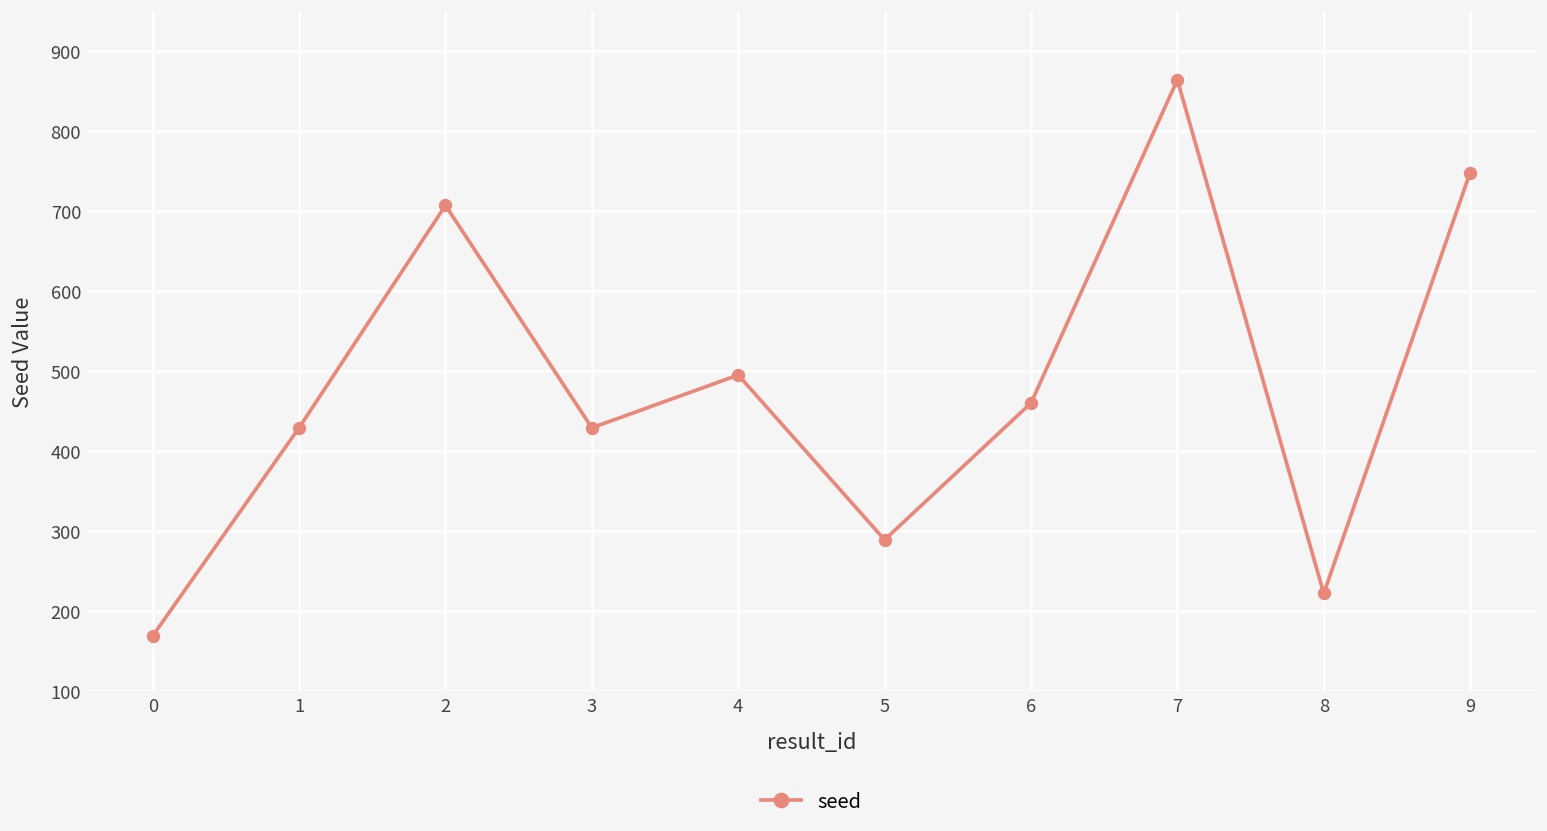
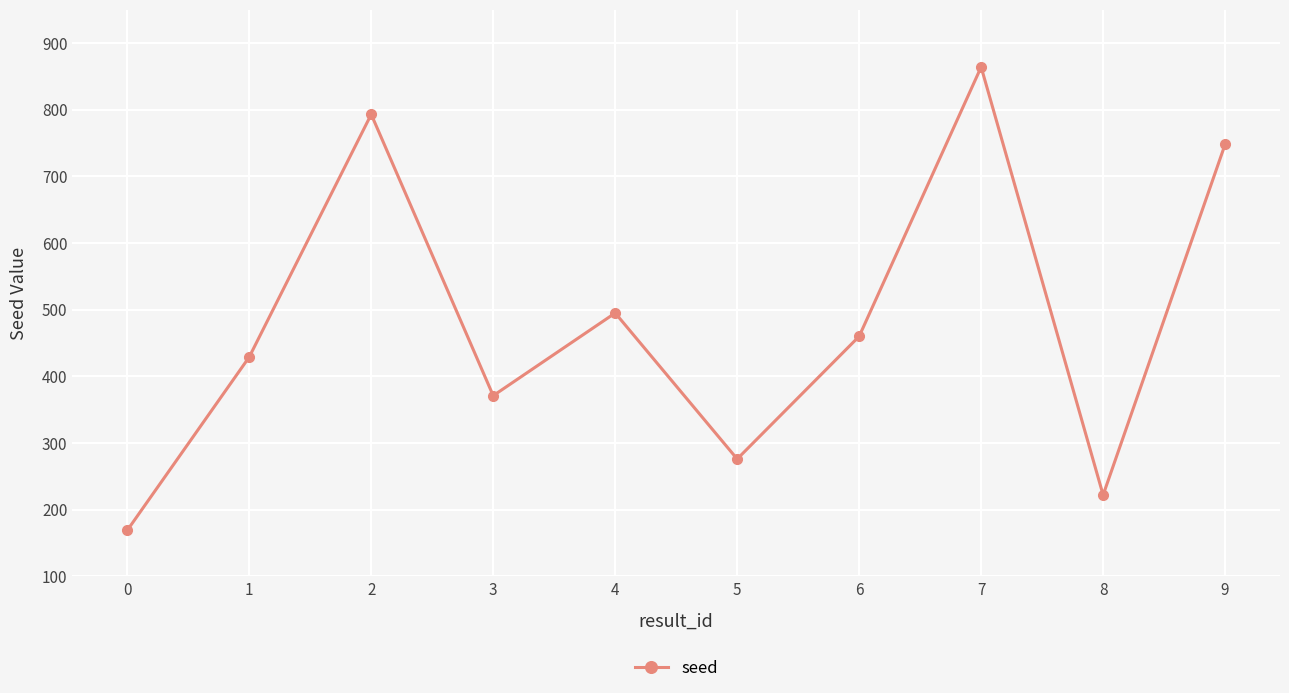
  {
    "0": 170,
    "1": 430,
-   "2": 710,
-   "3": 430,
+   "2": 790,
+   "3": 370,
    "4": 500,
-   "5": 290,
+   "5": 280,
    "6": 460,
    "7": 860,
    "8": 220,
    "9": 750
  }
